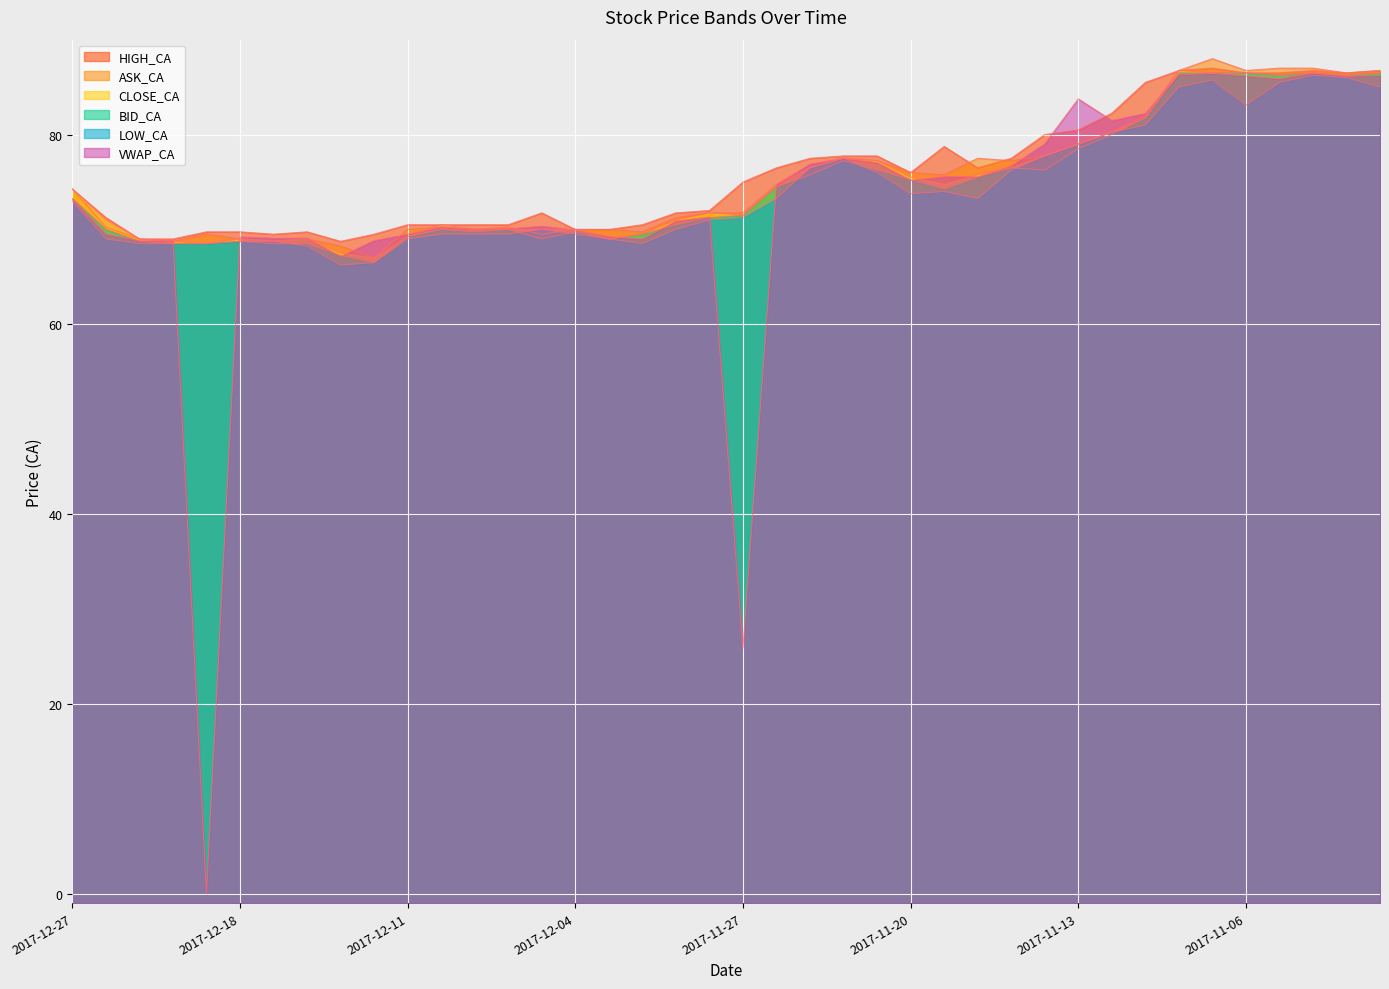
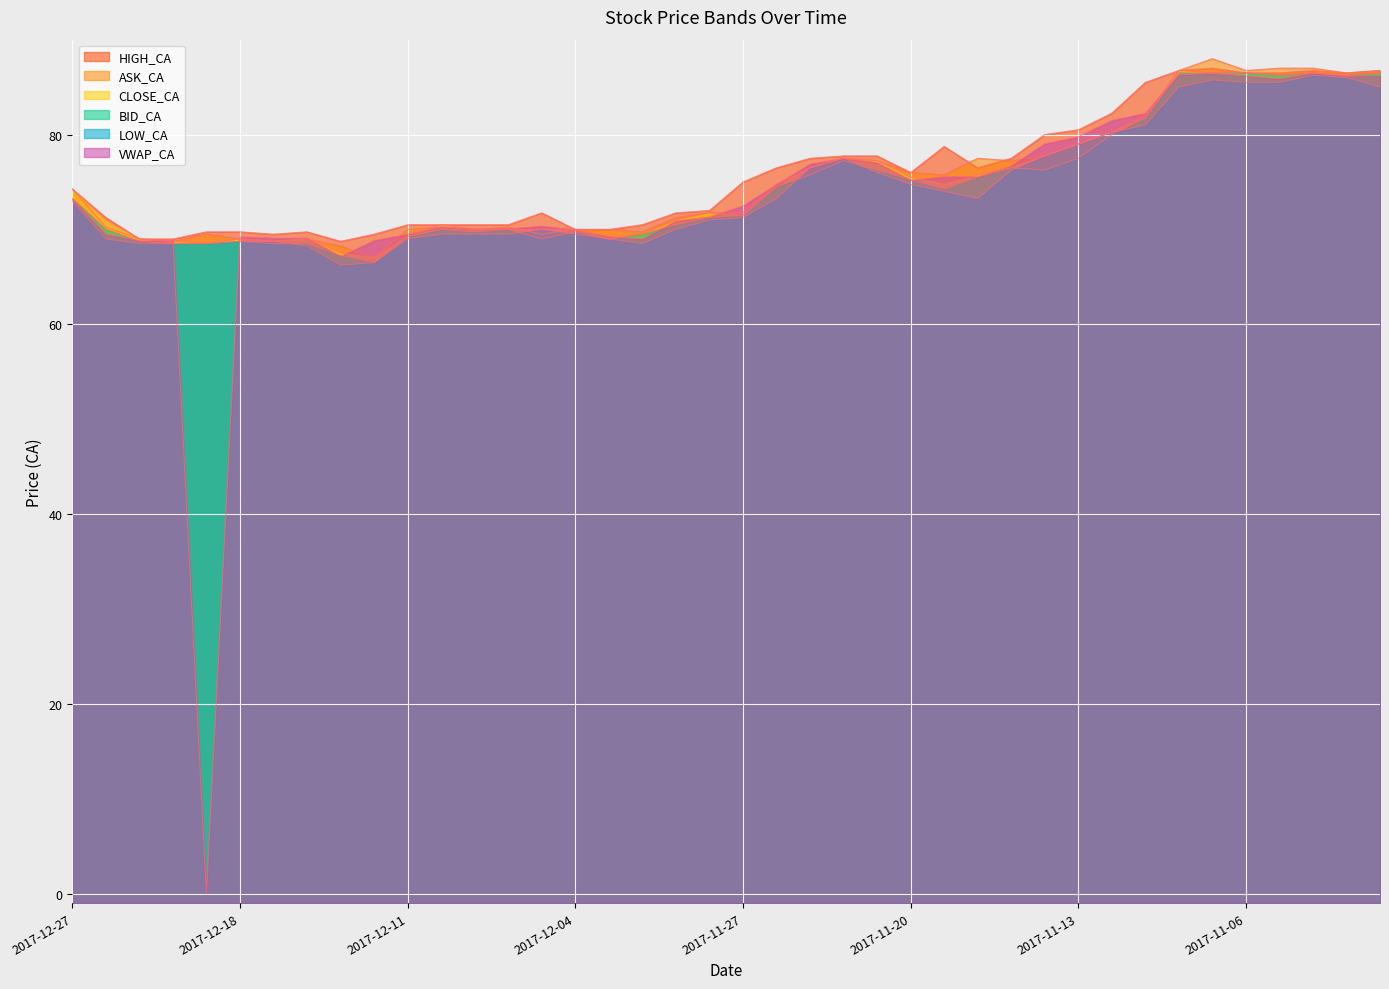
  {
    "BID_CA": {
-     "2017-11-13": 79
+     "2017-11-13": 78
    },
    "LOW_CA": {
-     "2017-11-20": 74,
-     "2017-11-06": 83
+     "2017-11-20": 75,
+     "2017-11-06": 86
    },
    "VWAP_CA": {
-     "2017-11-27": 26,
-     "2017-11-13": 84,
+     "2017-11-27": 72,
+     "2017-11-13": 80,
      "2017-11-06": 86
    }
  }
